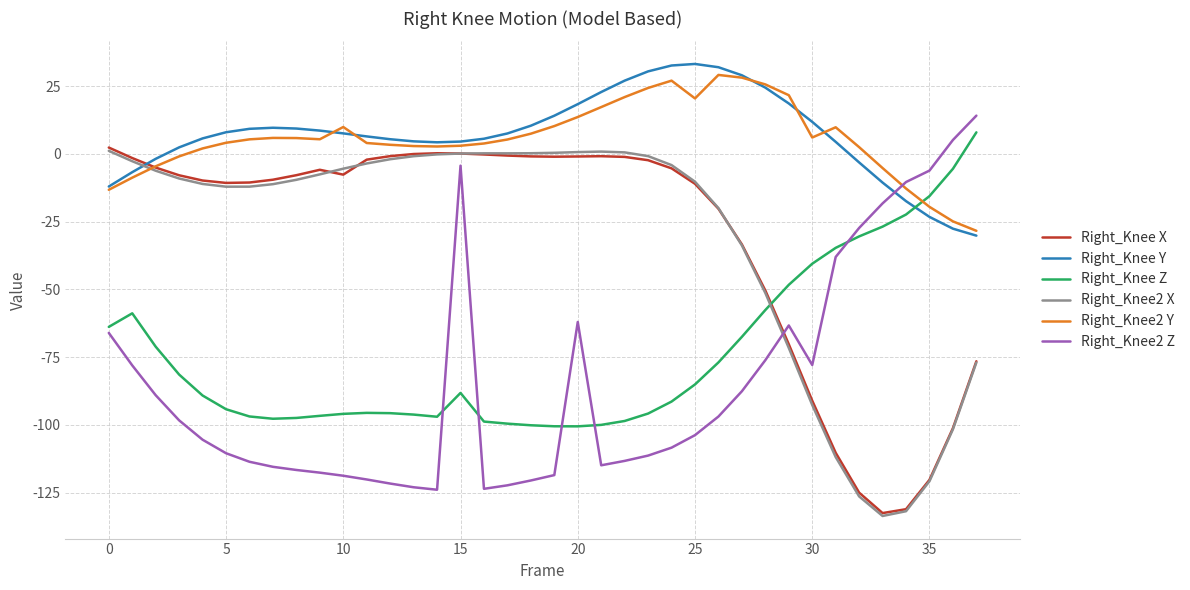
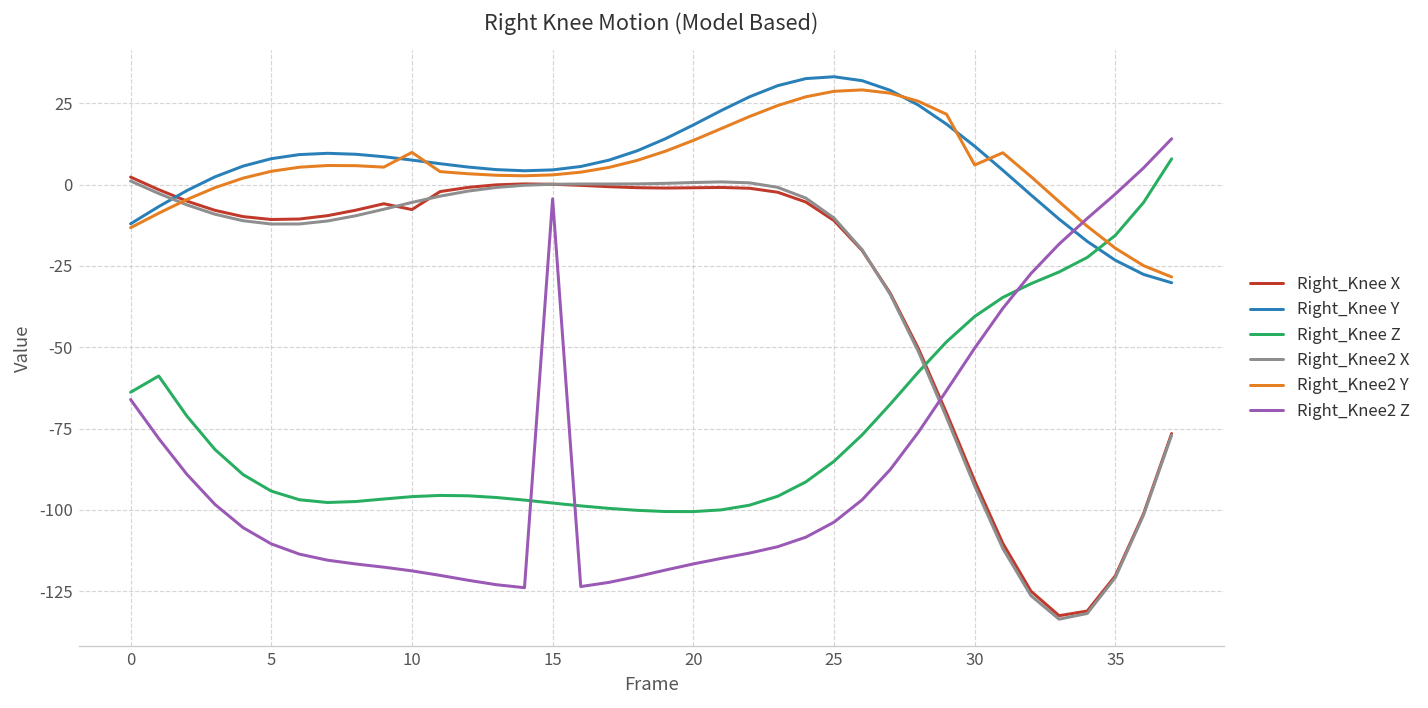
  {
    "Right_Knee X": {
      "0": 2,
      "5": -11,
      "10": -8,
      "20": -1,
      "30": -91
    },
    "Right_Knee Y": {
      "0": -12,
      "5": 8,
      "10": 8,
      "15": 5,
      "20": 18,
      "25": 33,
      "30": 12,
      "35": -23
    },
    "Right_Knee Z": {
      "0": -64,
      "5": -94,
      "10": -96,
-     "15": -88,
+     "15": -98,
      "20": -101,
      "25": -85,
      "30": -41,
      "35": -16
    },
    "Right_Knee2 X": {
      "0": 1,
      "5": -12,
      "10": -5,
      "20": 1,
      "30": -93
    },
    "Right_Knee2 Y": {
      "0": -13,
      "5": 4,
      "10": 10,
      "15": 3,
      "20": 14,
-     "25": 20,
+     "25": 29,
      "30": 6,
      "35": -20
    },
    "Right_Knee2 Z": {
      "0": -66,
      "5": -110,
      "10": -119,
      "15": -4,
-     "20": -62,
+     "20": -117,
      "25": -104,
-     "30": -78,
-     "35": -6
+     "30": -50,
+     "35": -3
    }
  }
